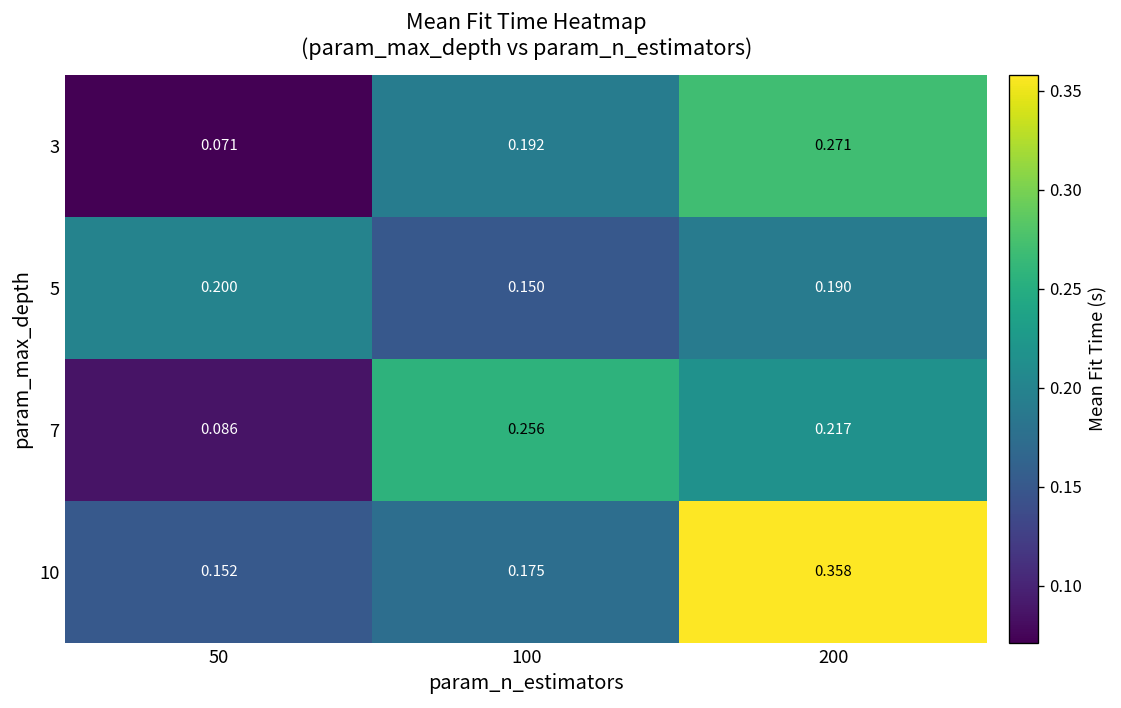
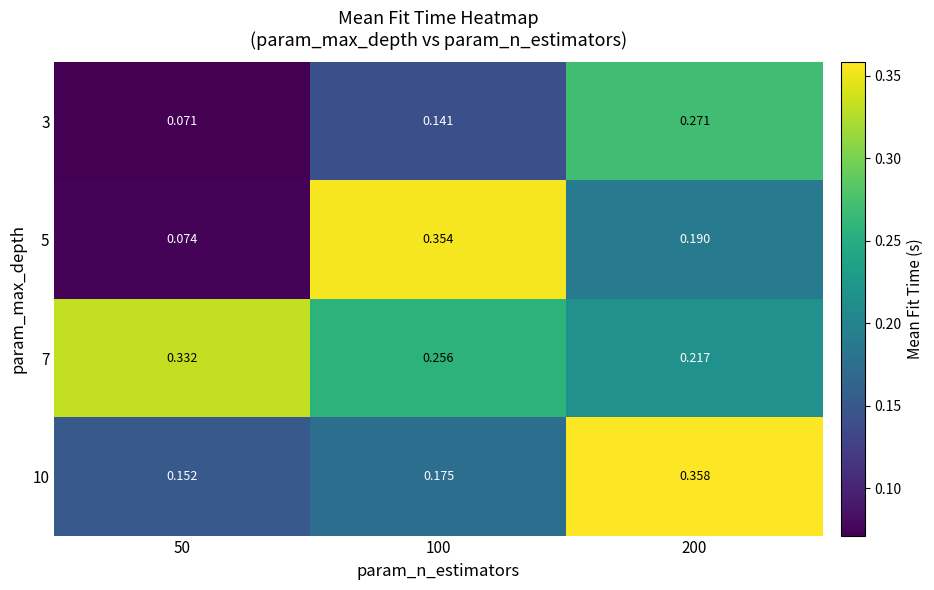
  {
    "3": {
      "50": 0.071,
-     "100": 0.192,
+     "100": 0.141,
      "200": 0.271
    },
    "5": {
-     "50": 0.200,
-     "100": 0.150,
+     "50": 0.074,
+     "100": 0.354,
      "200": 0.190
    },
    "7": {
-     "50": 0.086,
+     "50": 0.332,
      "100": 0.256,
      "200": 0.217
    },
    "10": {
      "50": 0.152,
      "100": 0.175,
      "200": 0.358
    }
  }
